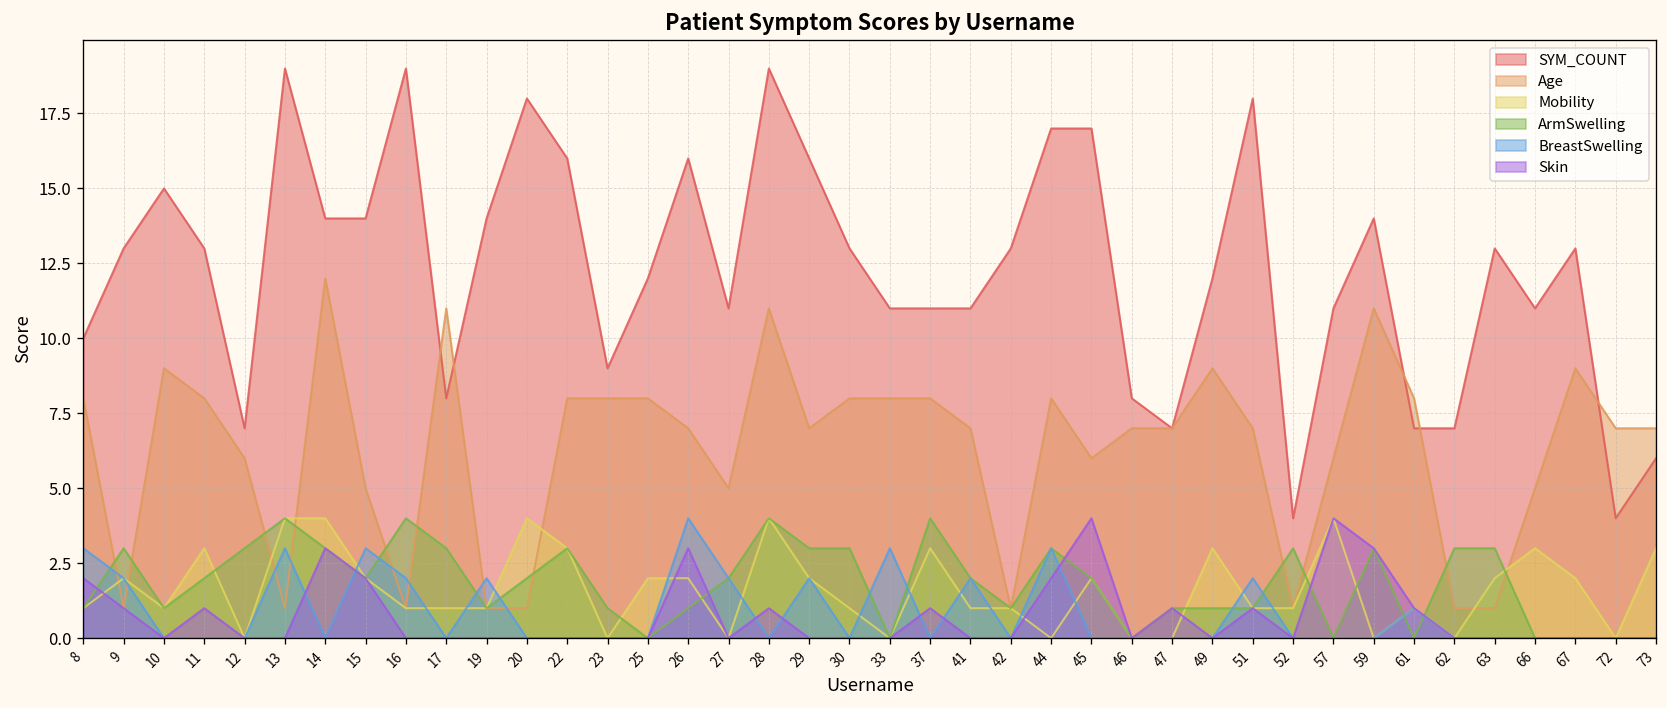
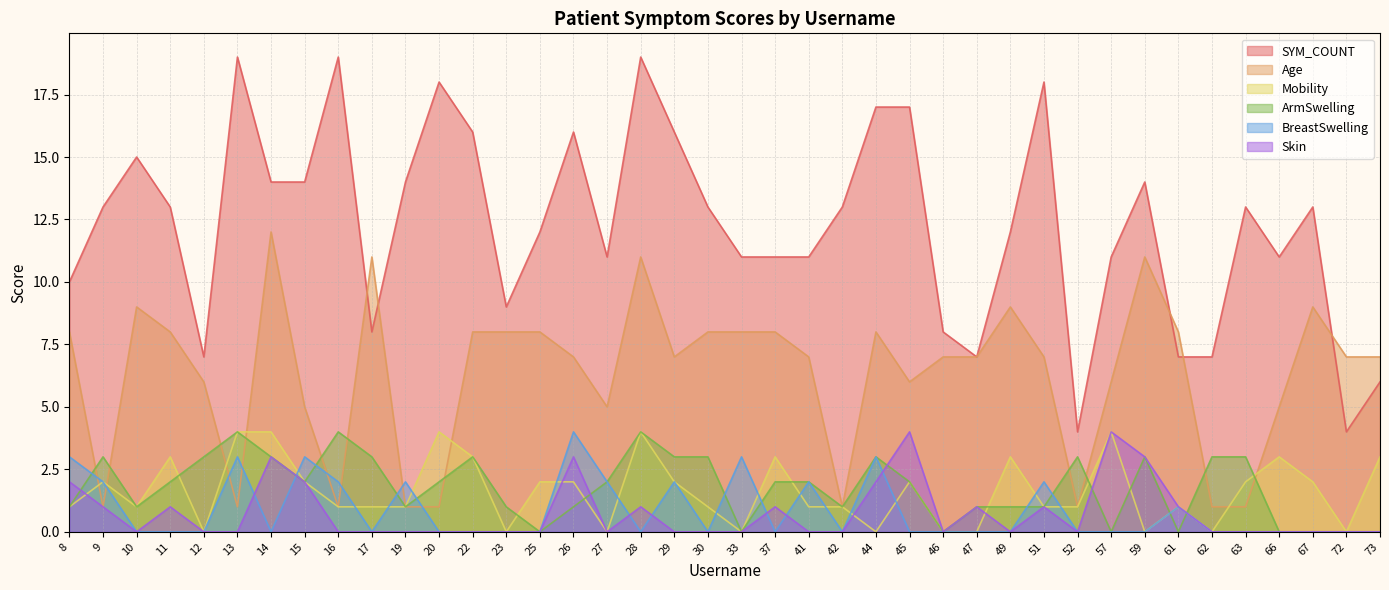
  {
    "ArmSwelling": {
      "9": 3,
      "11": 2,
      "12": 3,
      "16": 4,
      "17": 3,
      "20": 2,
      "23": 1,
      "26": 1,
      "29": 3,
      "30": 3,
-     "37": 4,
+     "37": 2,
      "49": 1,
      "52": 3,
      "61": 0,
      "62": 3,
      "63": 3
    },
    "BreastSwelling": {
      "8": 3,
      "11": 0,
      "13": 3,
      "14": 0,
      "15": 3,
      "16": 2,
      "19": 2,
      "26": 4,
      "28": 0,
      "33": 3,
      "37": 0,
      "45": 0,
      "51": 2
    },
    "Skin": {
      "8": 2,
      "11": 1,
      "13": 0,
      "16": 0,
      "19": 0,
      "26": 3,
      "28": 1,
      "29": 0,
      "37": 1,
      "41": 0,
      "44": 2,
      "45": 4
    }
  }
